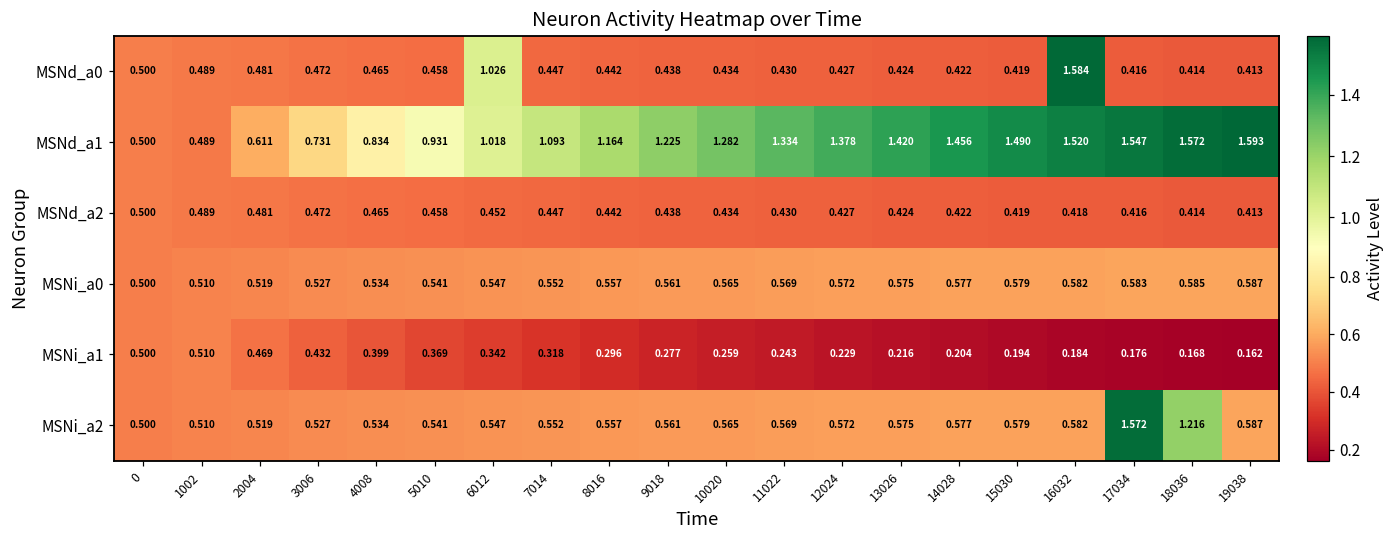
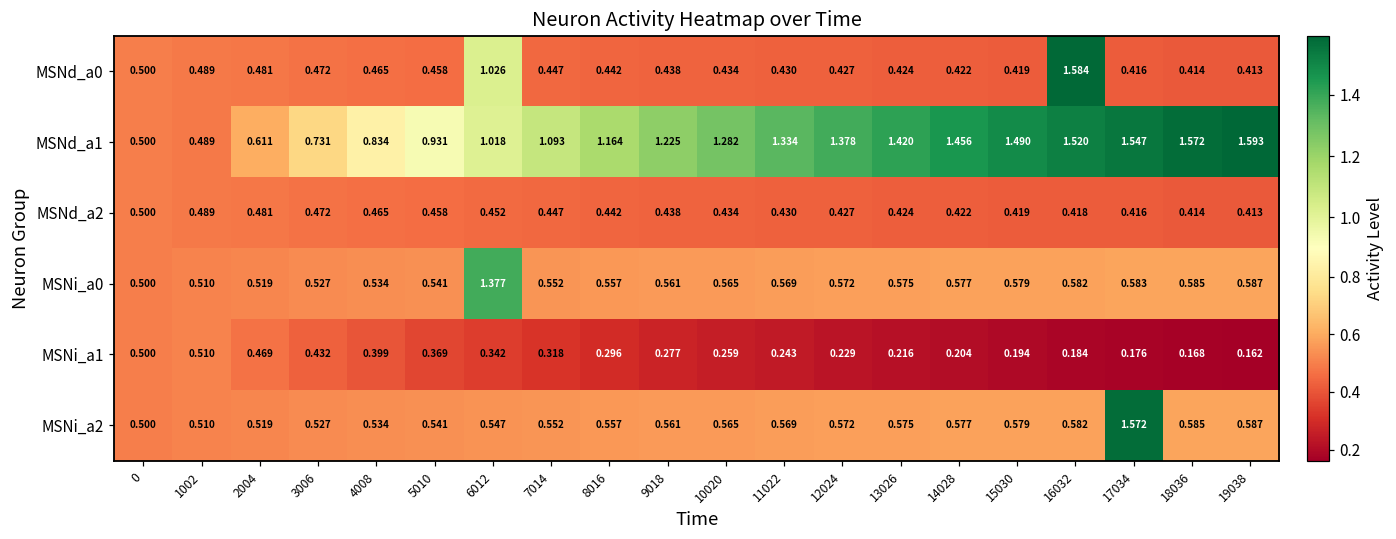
  {
    "MSNd_a0": {
      "0": 0.500,
      "1002": 0.489,
      "2004": 0.481,
      "3006": 0.472,
      "4008": 0.465,
      "5010": 0.458,
      "6012": 1.026,
      "7014": 0.447,
      "8016": 0.442,
      "9018": 0.438,
      "10020": 0.434,
      "11022": 0.430,
      "12024": 0.427,
      "13026": 0.424,
      "14028": 0.422,
      "15030": 0.419,
      "16032": 1.584,
      "17034": 0.416,
      "18036": 0.414,
      "19038": 0.413
    },
    "MSNd_a1": {
      "0": 0.500,
      "1002": 0.489,
      "2004": 0.611,
      "3006": 0.731,
      "4008": 0.834,
      "5010": 0.931,
      "6012": 1.018,
      "7014": 1.093,
      "8016": 1.164,
      "9018": 1.225,
      "10020": 1.282,
      "11022": 1.334,
      "12024": 1.378,
      "13026": 1.420,
      "14028": 1.456,
      "15030": 1.490,
      "16032": 1.520,
      "17034": 1.547,
      "18036": 1.572,
      "19038": 1.593
    },
    "MSNd_a2": {
      "0": 0.500,
      "1002": 0.489,
      "2004": 0.481,
      "3006": 0.472,
      "4008": 0.465,
      "5010": 0.458,
      "6012": 0.452,
      "7014": 0.447,
      "8016": 0.442,
      "9018": 0.438,
      "10020": 0.434,
      "11022": 0.430,
      "12024": 0.427,
      "13026": 0.424,
      "14028": 0.422,
      "15030": 0.419,
      "16032": 0.418,
      "17034": 0.416,
      "18036": 0.414,
      "19038": 0.413
    },
    "MSNi_a0": {
      "0": 0.500,
      "1002": 0.510,
      "2004": 0.519,
      "3006": 0.527,
      "4008": 0.534,
      "5010": 0.541,
-     "6012": 0.547,
+     "6012": 1.377,
      "7014": 0.552,
      "8016": 0.557,
      "9018": 0.561,
      "10020": 0.565,
      "11022": 0.569,
      "12024": 0.572,
      "13026": 0.575,
      "14028": 0.577,
      "15030": 0.579,
      "16032": 0.582,
      "17034": 0.583,
      "18036": 0.585,
      "19038": 0.587
    },
    "MSNi_a1": {
      "0": 0.500,
      "1002": 0.510,
      "2004": 0.469,
      "3006": 0.432,
      "4008": 0.399,
      "5010": 0.369,
      "6012": 0.342,
      "7014": 0.318,
      "8016": 0.296,
      "9018": 0.277,
      "10020": 0.259,
      "11022": 0.243,
      "12024": 0.229,
      "13026": 0.216,
      "14028": 0.204,
      "15030": 0.194,
      "16032": 0.184,
      "17034": 0.176,
      "18036": 0.168,
      "19038": 0.162
    },
    "MSNi_a2": {
      "0": 0.500,
      "1002": 0.510,
      "2004": 0.519,
      "3006": 0.527,
      "4008": 0.534,
      "5010": 0.541,
      "6012": 0.547,
      "7014": 0.552,
      "8016": 0.557,
      "9018": 0.561,
      "10020": 0.565,
      "11022": 0.569,
      "12024": 0.572,
      "13026": 0.575,
      "14028": 0.577,
      "15030": 0.579,
      "16032": 0.582,
      "17034": 1.572,
-     "18036": 1.216,
+     "18036": 0.585,
      "19038": 0.587
    }
  }
